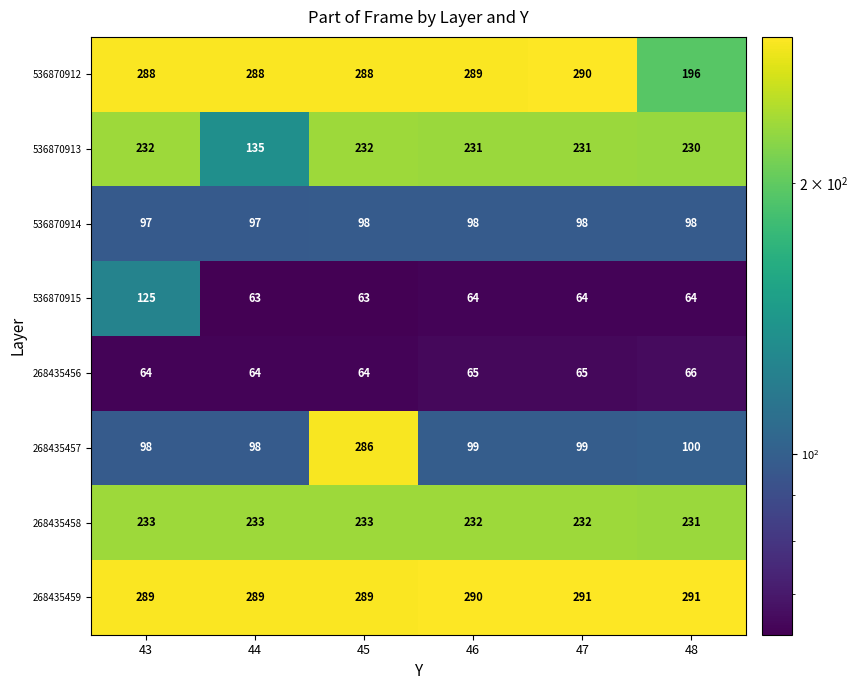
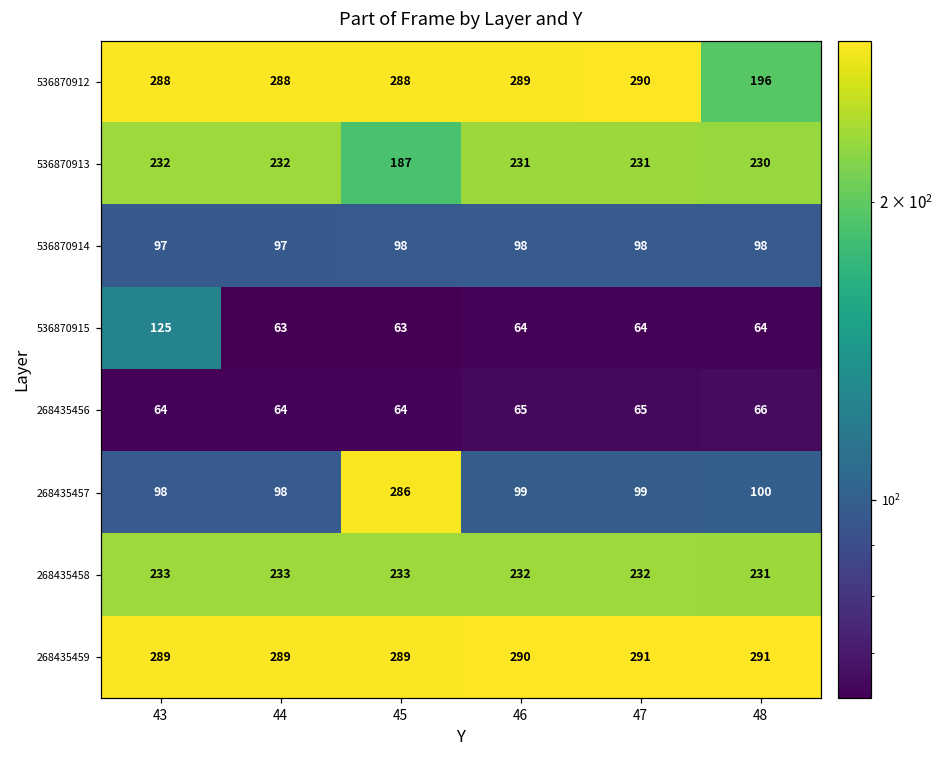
  {
    "536870912": {
      "43": 288,
      "44": 288,
      "45": 288,
      "46": 289,
      "47": 290,
      "48": 196
    },
    "536870913": {
      "43": 232,
-     "44": 135,
-     "45": 232,
+     "44": 232,
+     "45": 187,
      "46": 231,
      "47": 231,
      "48": 230
    },
    "536870914": {
      "43": 97,
      "44": 97,
      "45": 98,
      "46": 98,
      "47": 98,
      "48": 98
    },
    "536870915": {
      "43": 125,
      "44": 63,
      "45": 63,
      "46": 64,
      "47": 64,
      "48": 64
    },
    "268435456": {
      "43": 64,
      "44": 64,
      "45": 64,
      "46": 65,
      "47": 65,
      "48": 66
    },
    "268435457": {
      "43": 98,
      "44": 98,
      "45": 286,
      "46": 99,
      "47": 99,
      "48": 100
    },
    "268435458": {
      "43": 233,
      "44": 233,
      "45": 233,
      "46": 232,
      "47": 232,
      "48": 231
    },
    "268435459": {
      "43": 289,
      "44": 289,
      "45": 289,
      "46": 290,
      "47": 291,
      "48": 291
    }
  }
